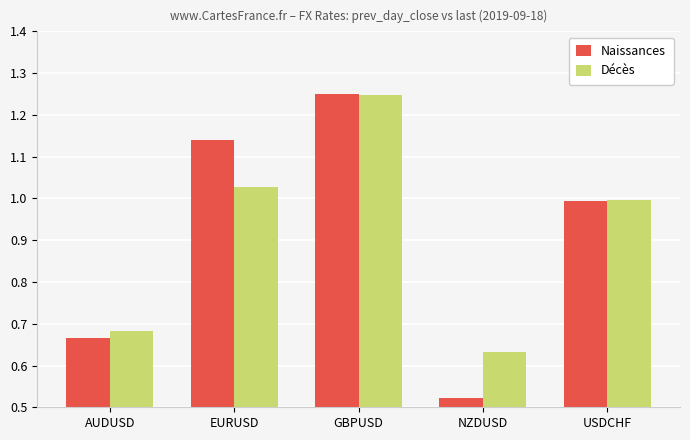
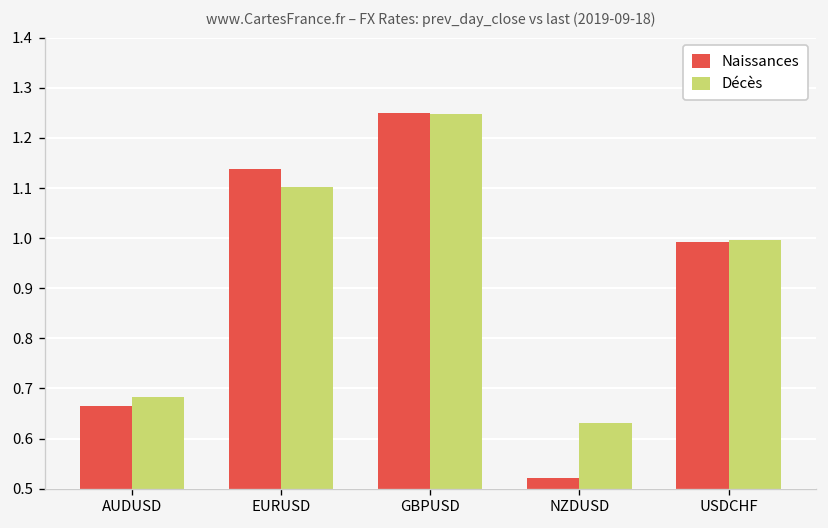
  {
    "Naissances": {
      "AUDUSD": 0.67,
      "EURUSD": 1.14,
      "GBPUSD": 1.25,
      "NZDUSD": 0.52,
      "USDCHF": 0.99
    },
    "Décès": {
      "AUDUSD": 0.68,
-     "EURUSD": 1.03,
+     "EURUSD": 1.10,
      "GBPUSD": 1.25,
      "NZDUSD": 0.63,
      "USDCHF": 1.00
    }
  }
